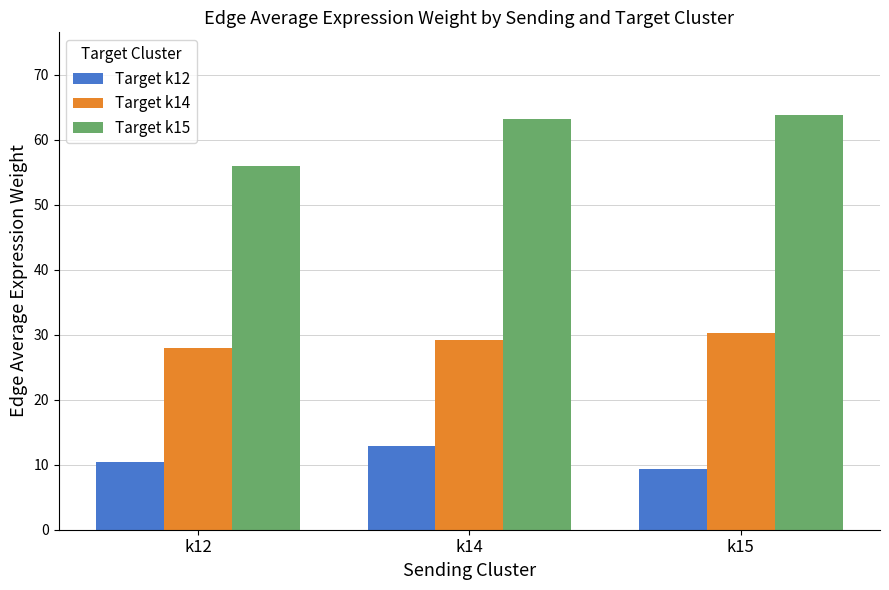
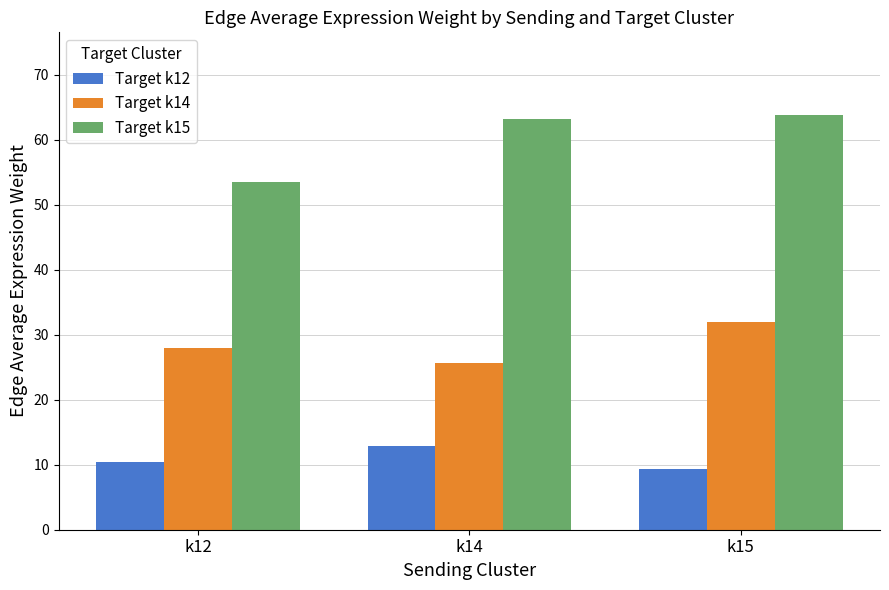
  {
    "Target k12": {
      "k12": 10,
      "k14": 13,
      "k15": 9
    },
    "Target k14": {
      "k12": 28,
-     "k14": 29,
-     "k15": 30
+     "k14": 26,
+     "k15": 32
    },
    "Target k15": {
-     "k12": 56,
+     "k12": 54,
      "k14": 63,
      "k15": 64
    }
  }
